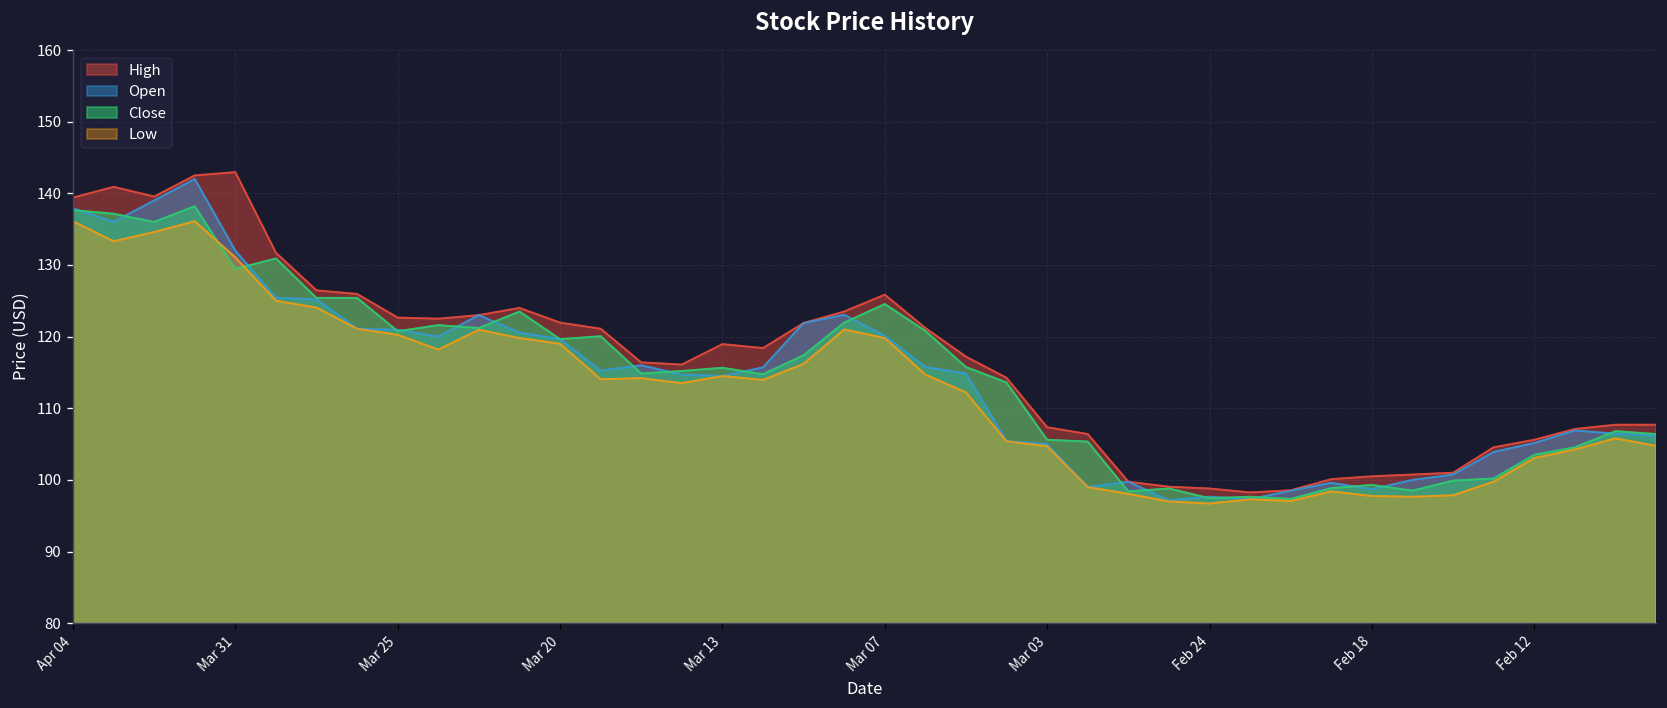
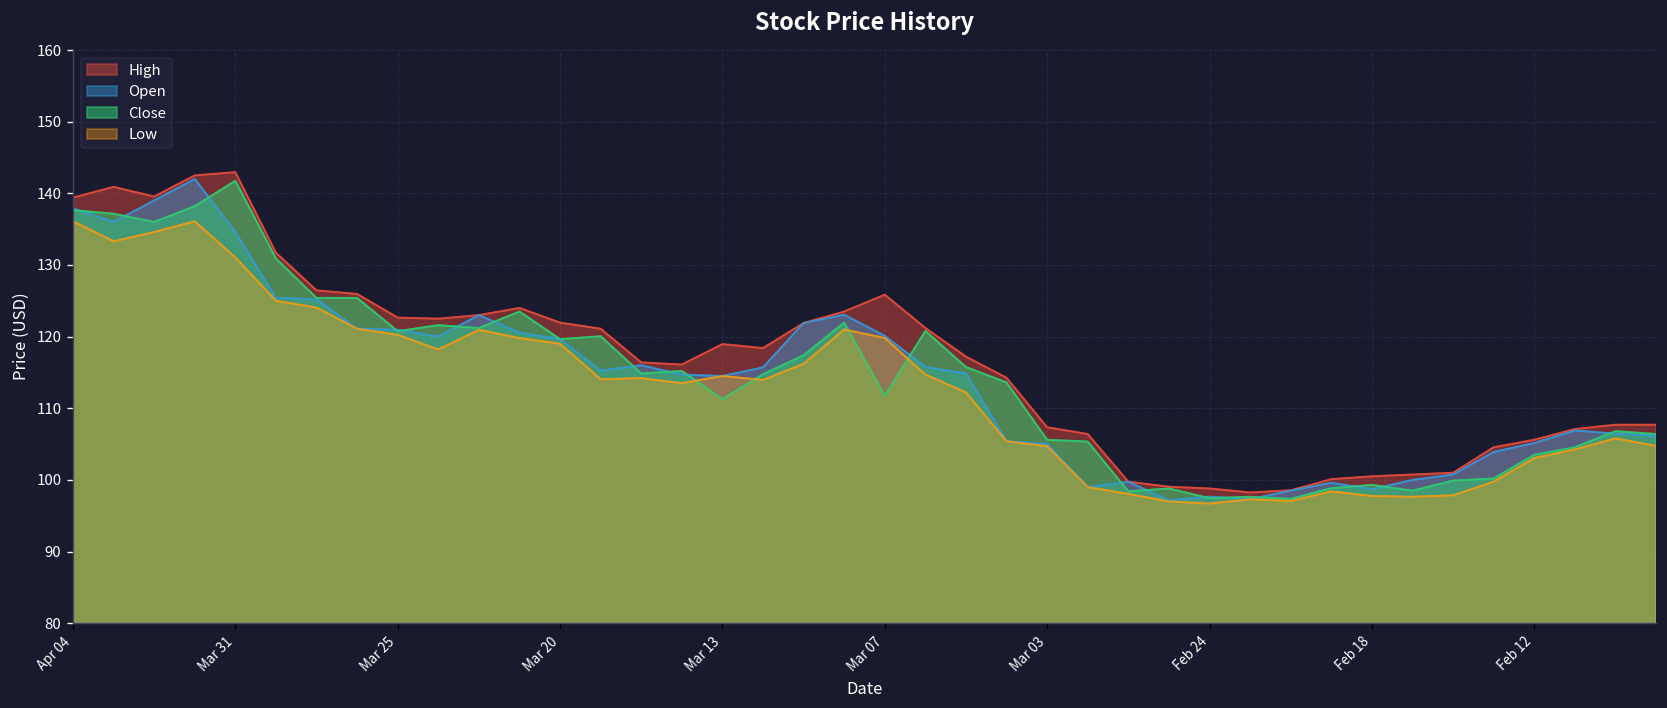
  {
    "Open": {
-     "Mar 31": 132,
+     "Mar 31": 135,
      "Feb 18": 99,
      "Feb 12": 105
    },
    "Close": {
-     "Mar 31": 129,
-     "Mar 13": 116,
-     "Mar 07": 125,
+     "Mar 31": 142,
+     "Mar 13": 111,
+     "Mar 07": 112,
      "Mar 03": 106,
      "Feb 18": 99,
      "Feb 12": 104
    }
  }
